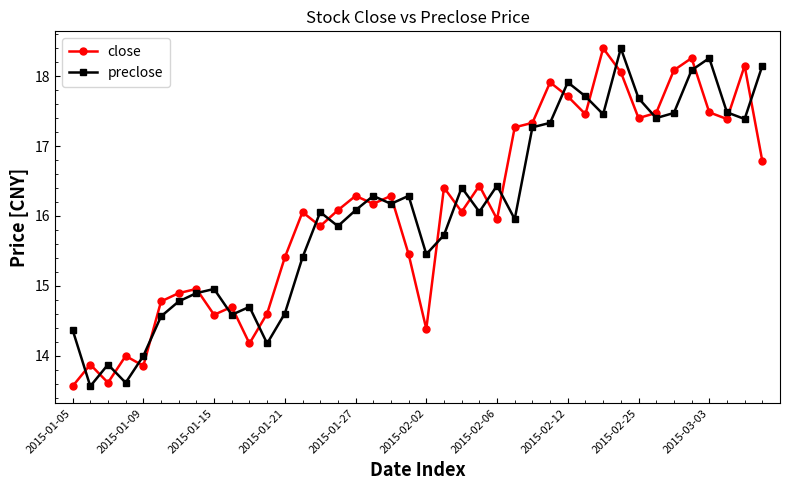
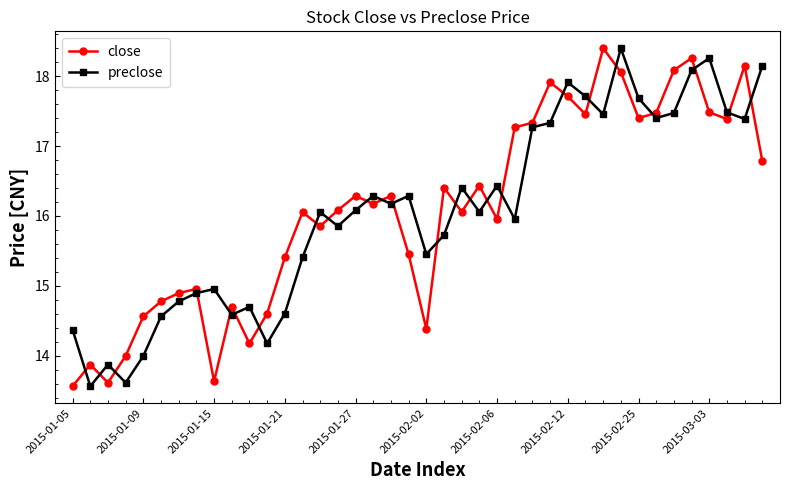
  {
    "close": {
      "2015-01-05": 13.6,
-     "2015-01-09": 13.9,
-     "2015-01-15": 14.6,
+     "2015-01-09": 14.6,
+     "2015-01-15": 13.6,
      "2015-01-21": 15.4,
      "2015-01-27": 16.3,
      "2015-02-02": 14.4,
      "2015-02-06": 16.0,
      "2015-02-12": 17.7,
      "2015-02-25": 17.4,
      "2015-03-03": 17.5
    },
    "preclose": {
      "2015-01-05": 14.4,
      "2015-01-09": 14.0,
      "2015-01-15": 15.0,
      "2015-01-21": 14.6,
      "2015-01-27": 16.1,
      "2015-02-02": 15.5,
      "2015-02-06": 16.4,
      "2015-02-12": 17.9,
      "2015-02-25": 17.7,
      "2015-03-03": 18.3
    }
  }
